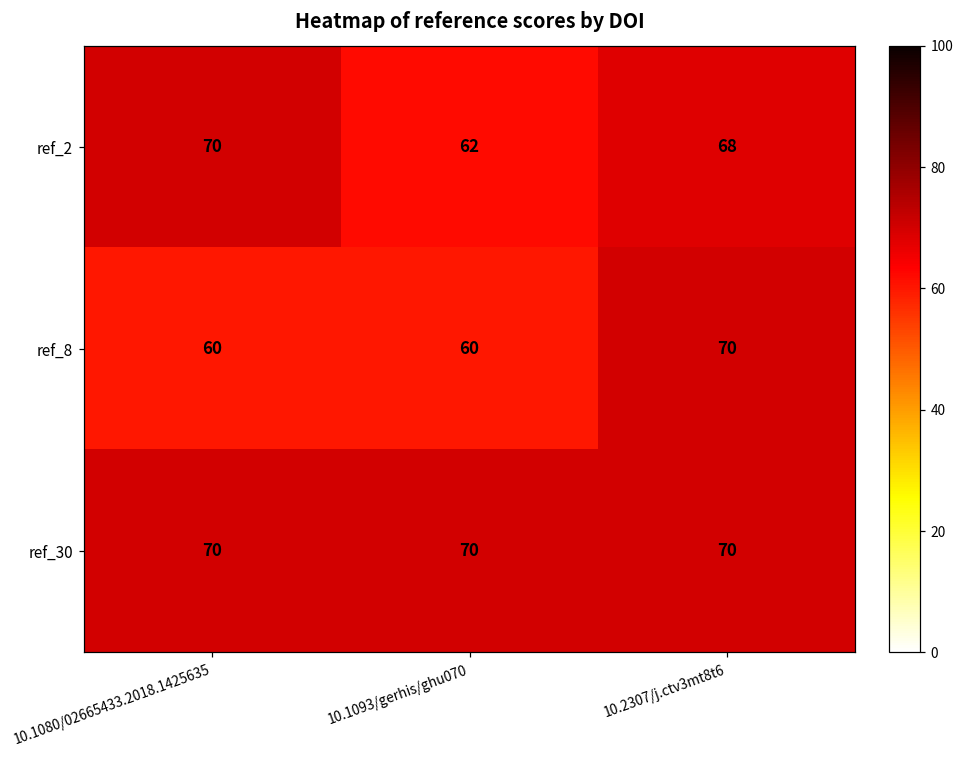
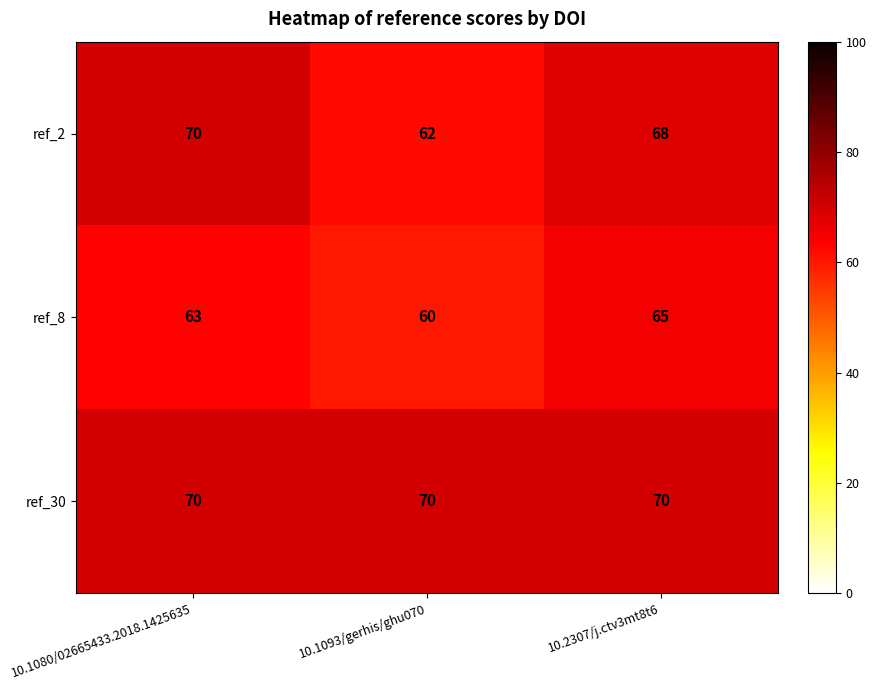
  {
    "ref_2": {
      "10.1080/02665433.2018.1425635": 70,
      "10.1093/gerhis/ghu070": 62,
      "10.2307/j.ctv3mt8t6": 68
    },
    "ref_8": {
-     "10.1080/02665433.2018.1425635": 60,
+     "10.1080/02665433.2018.1425635": 63,
      "10.1093/gerhis/ghu070": 60,
-     "10.2307/j.ctv3mt8t6": 70
+     "10.2307/j.ctv3mt8t6": 65
    },
    "ref_30": {
      "10.1080/02665433.2018.1425635": 70,
      "10.1093/gerhis/ghu070": 70,
      "10.2307/j.ctv3mt8t6": 70
    }
  }
